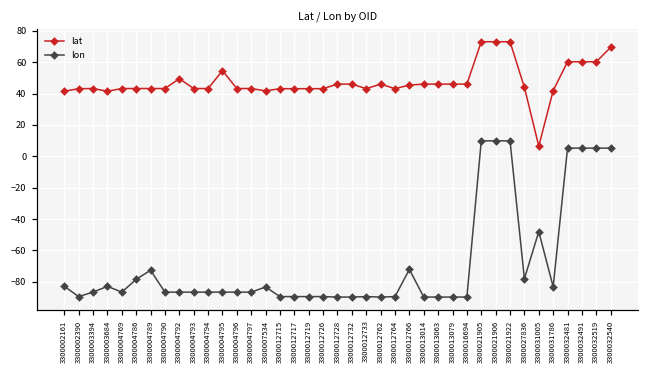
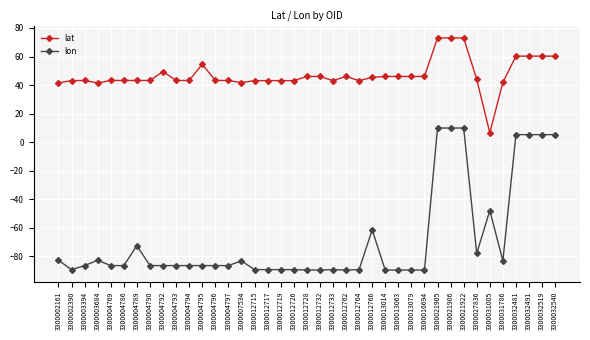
  {
    "lat": {
      "3300002161": 41,
      "3300002390": 43,
      "3300003394": 43,
      "3300003684": 41,
      "3300004769": 43,
      "3300004786": 43,
      "3300004789": 43,
      "3300004790": 43,
      "3300004792": 49,
      "3300004793": 43,
      "3300004794": 43,
      "3300004795": 55,
      "3300004796": 43,
      "3300004797": 43,
      "3300007534": 42,
      "3300012715": 43,
      "3300012717": 43,
      "3300012719": 43,
      "3300012726": 43,
      "3300012728": 46,
      "3300012732": 46,
      "3300012733": 43,
      "3300012762": 46,
      "3300012764": 43,
      "3300012766": 45,
      "3300013014": 46,
      "3300013063": 46,
      "3300013079": 46,
      "3300016694": 46,
      "3300021905": 73,
      "3300021906": 73,
      "3300021922": 73,
      "3300027836": 44,
      "3300031005": 7,
      "3300031786": 42,
      "3300032481": 60,
      "3300032491": 60,
      "3300032519": 60,
-     "3300032540": 69
+     "3300032540": 60
    },
    "lon": {
      "3300002161": -83,
      "3300002390": -89,
      "3300003394": -87,
      "3300003684": -83,
      "3300004769": -87,
-     "3300004786": -78,
+     "3300004786": -87,
      "3300004789": -73,
      "3300004790": -87,
      "3300004792": -87,
      "3300004793": -87,
      "3300004794": -87,
      "3300004795": -87,
      "3300004796": -87,
      "3300004797": -87,
      "3300007534": -83,
      "3300012715": -89,
      "3300012717": -89,
      "3300012719": -89,
      "3300012726": -89,
      "3300012728": -90,
      "3300012732": -90,
      "3300012733": -89,
      "3300012762": -90,
      "3300012764": -89,
-     "3300012766": -72,
+     "3300012766": -62,
      "3300013014": -90,
      "3300013063": -90,
      "3300013079": -90,
      "3300016694": -90,
      "3300021905": 10,
      "3300021906": 10,
      "3300021922": 10,
      "3300027836": -78,
      "3300031005": -48,
      "3300031786": -83,
      "3300032481": 5,
      "3300032491": 5,
      "3300032519": 5,
      "3300032540": 5
    }
  }
